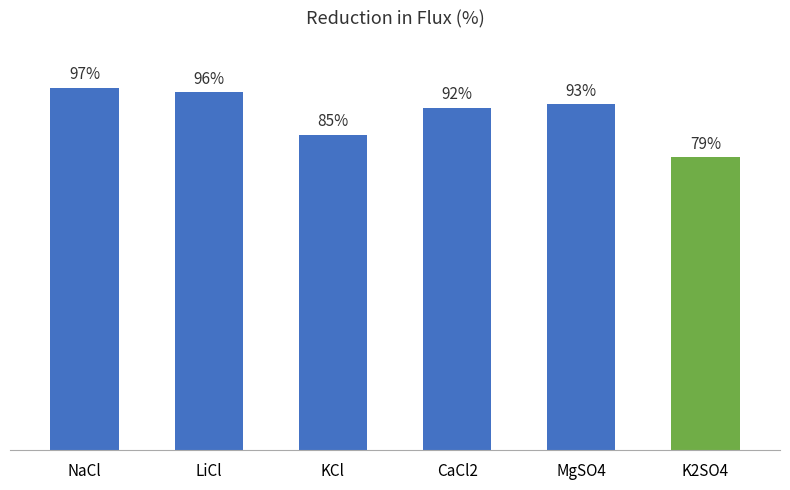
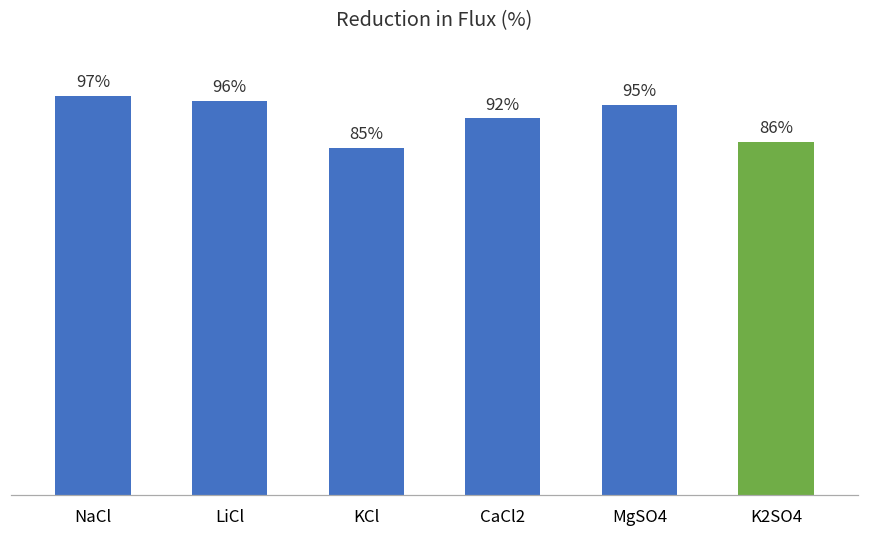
  {
    "NaCl": "97%",
    "LiCl": "96%",
    "KCl": "85%",
    "CaCl2": "92%",
-   "MgSO4": "93%",
-   "K2SO4": "79%"
+   "MgSO4": "95%",
+   "K2SO4": "86%"
  }
